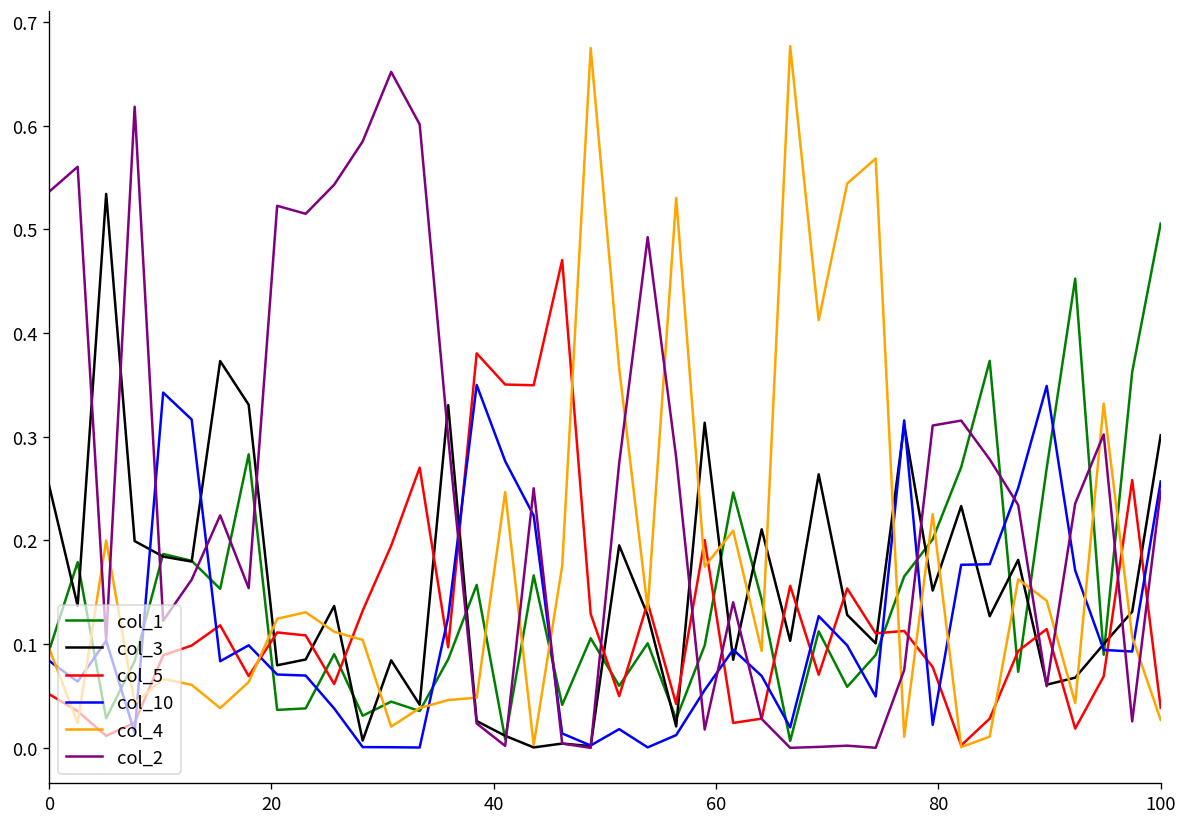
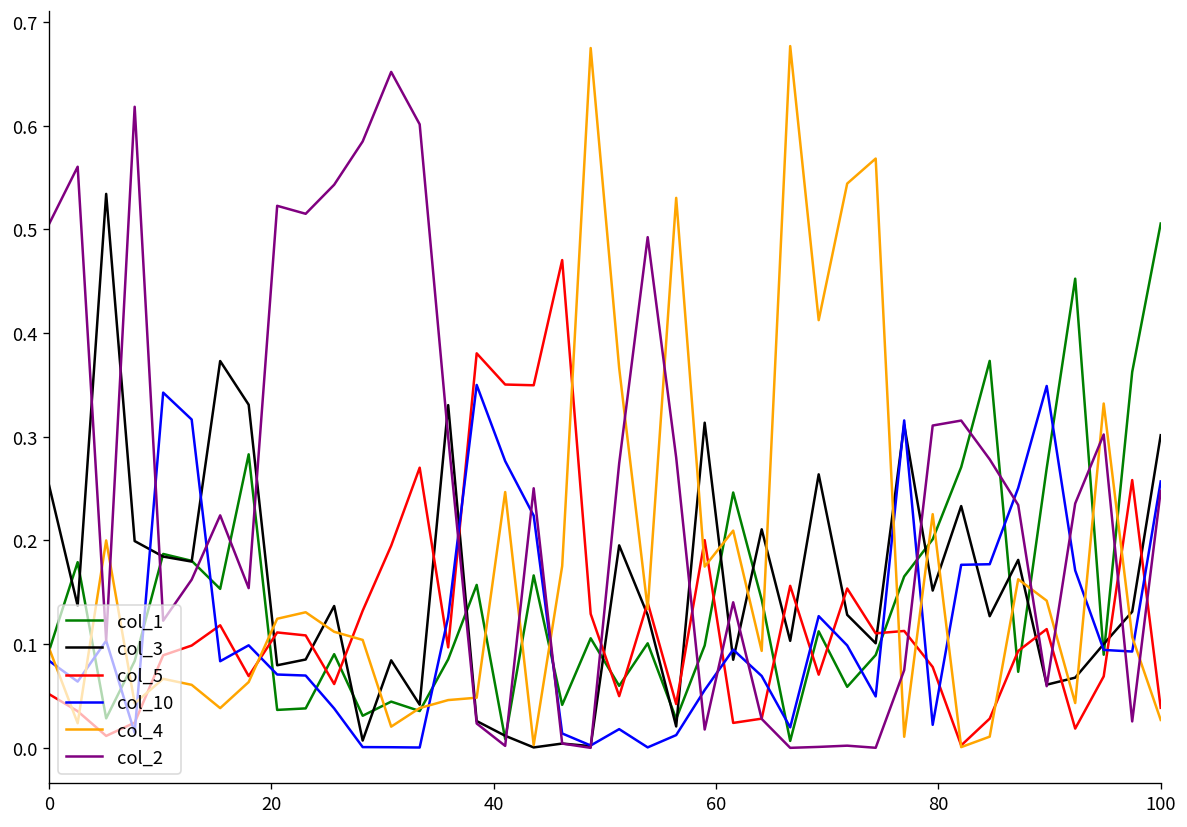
  {
    "col_1": {
      "100": 0.51
    },
    "col_3": {
      "0": 0.25,
      "100": 0.30
    },
    "col_5": {
      "0": 0.05,
      "100": 0.04
    },
    "col_10": {
      "0": 0.08,
      "100": 0.26
    },
    "col_4": {
      "100": 0.03
    },
    "col_2": {
-     "0": 0.54,
+     "0": 0.51,
      "100": 0.25
    }
  }
